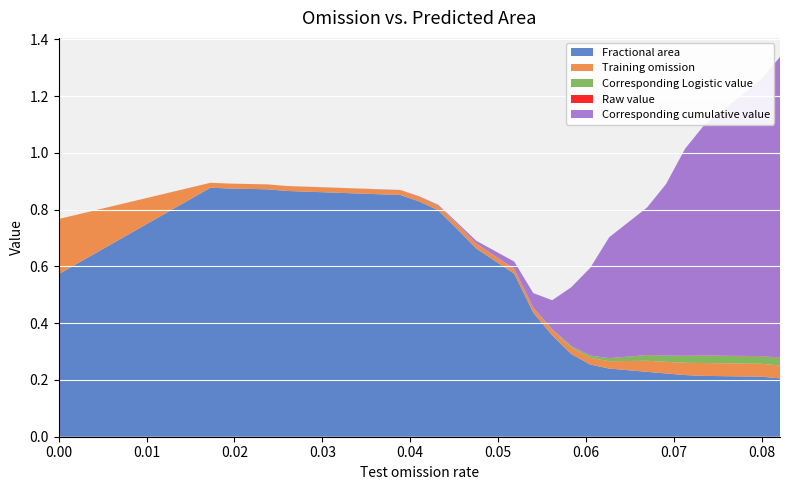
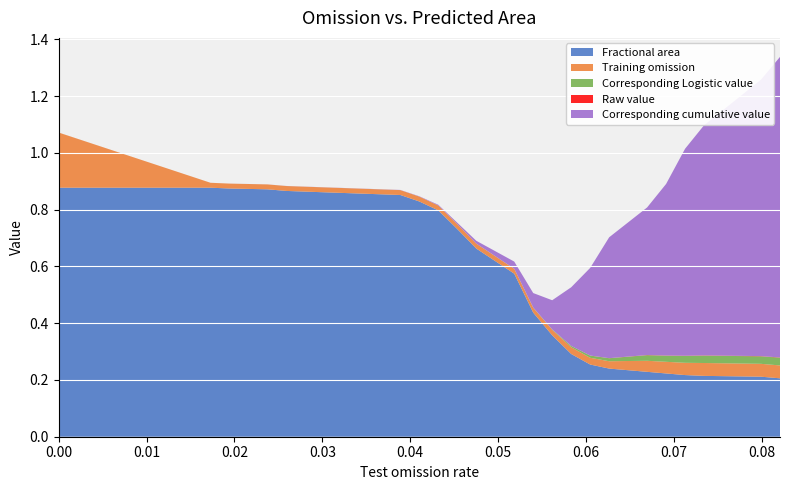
  {
    "Fractional area": {
-     "0.00": 0.57
+     "0.00": 0.88
    }
  }
